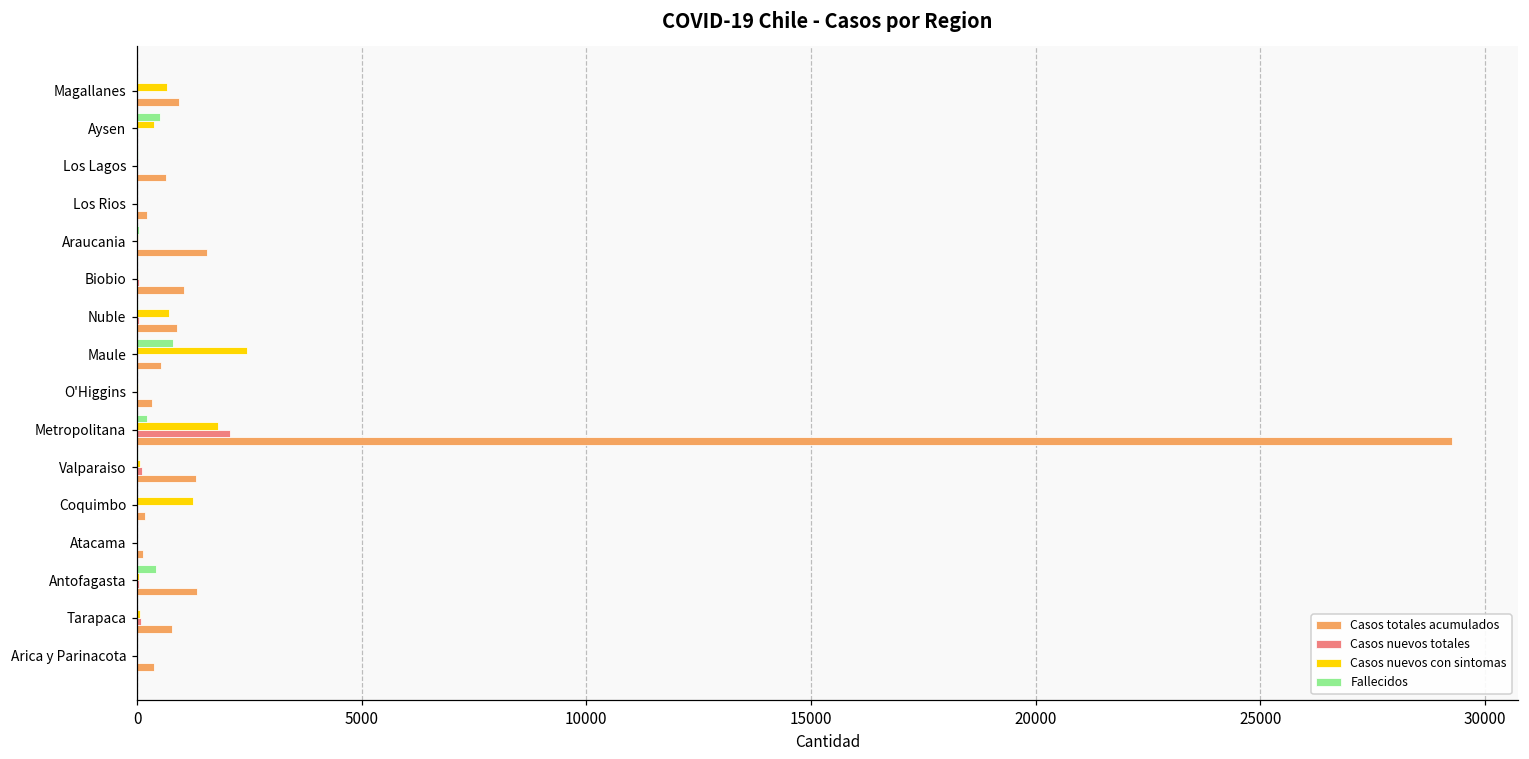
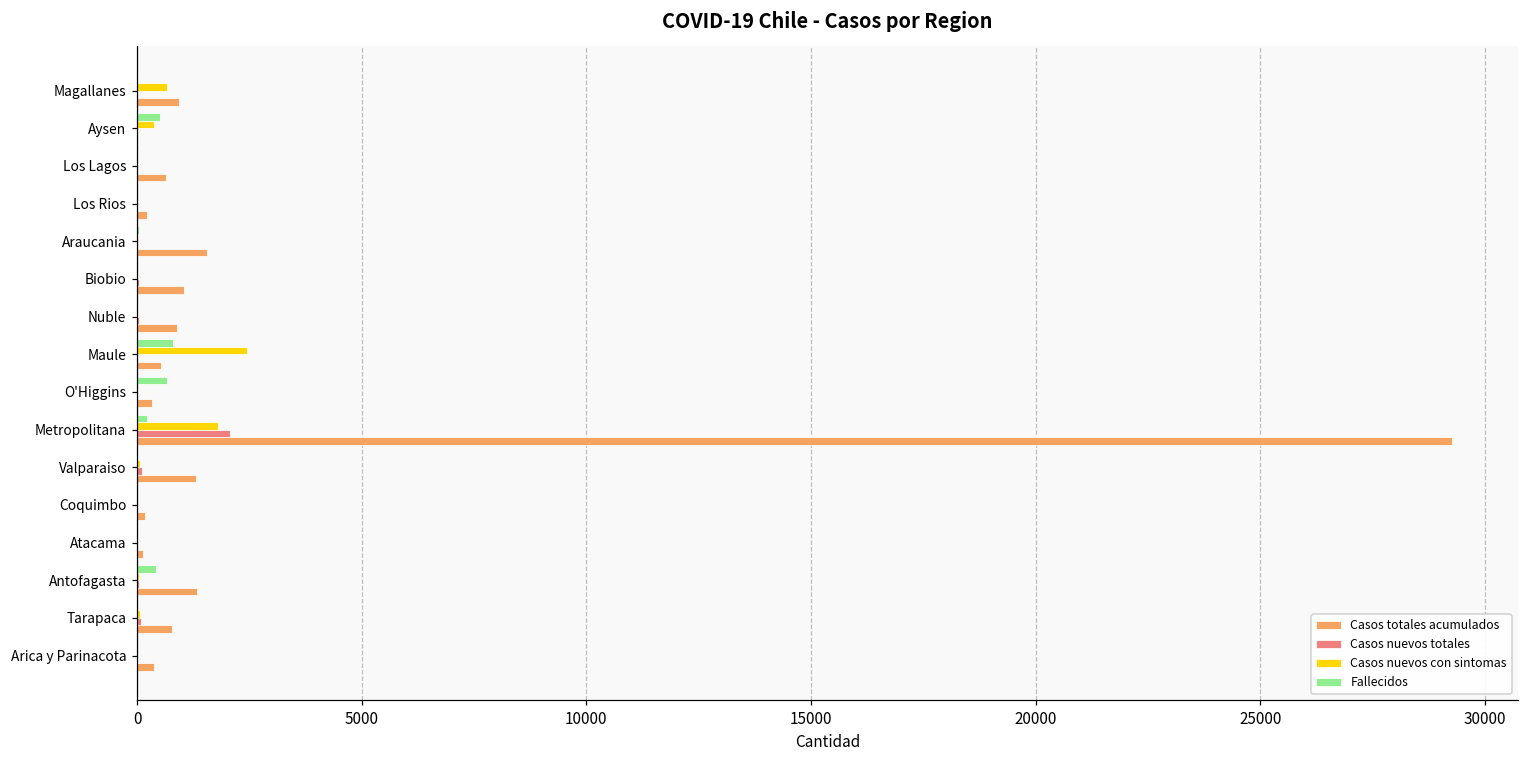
  {
    "Casos nuevos con sintomas": {
      "Magallanes": 700,
      "Aysen": 400,
-     "Nuble": 700,
+     "Nuble": 0,
      "Maule": 2400,
      "Metropolitana": 1800,
      "Valparaiso": 100,
-     "Coquimbo": 1300,
+     "Coquimbo": 0,
      "Tarapaca": 100
    },
    "Fallecidos": {
      "Aysen": 500,
      "Maule": 800,
-     "O'Higgins": 0,
+     "O'Higgins": 700,
      "Metropolitana": 200,
      "Atacama": 0,
      "Antofagasta": 400
    }
  }
